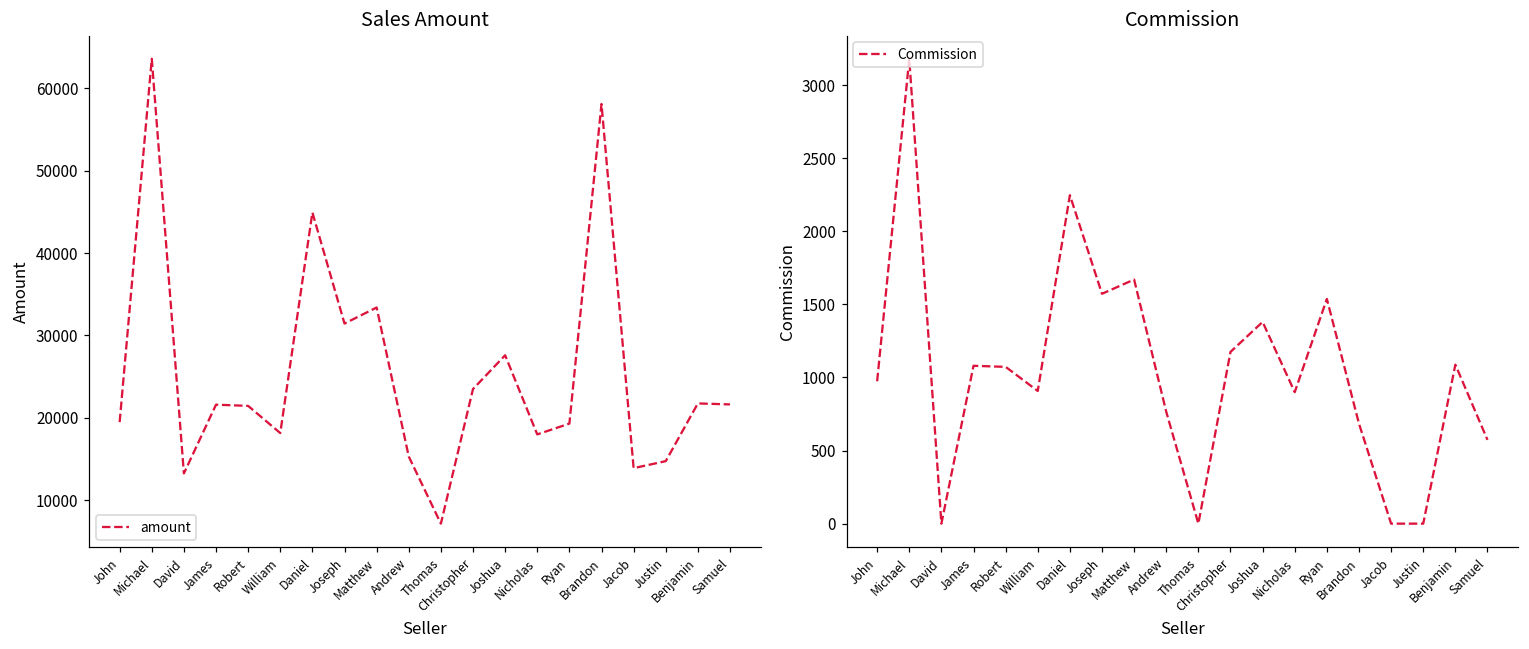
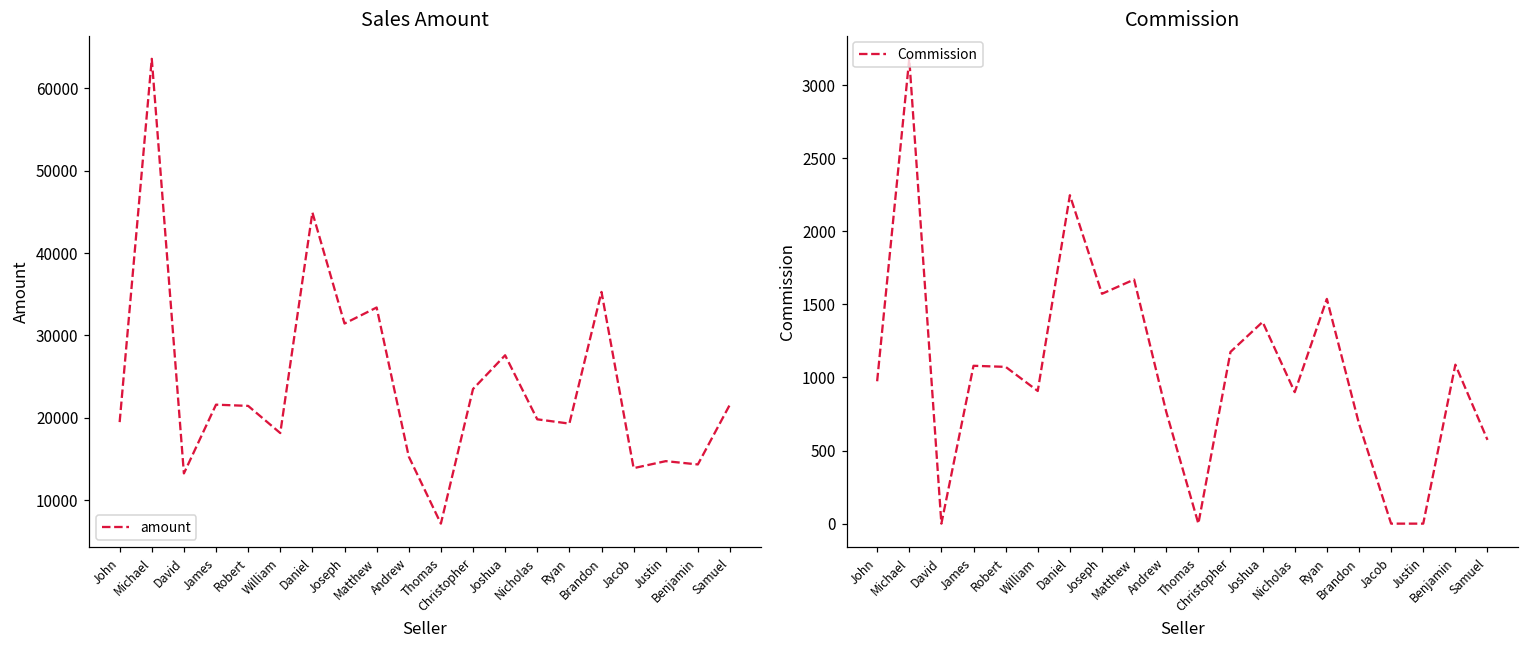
  {
    "Sales Amount": {
      "John": 19000,
      "Michael": 64000,
      "David": 13000,
      "James": 22000,
      "Robert": 21000,
      "William": 18000,
      "Daniel": 45000,
      "Joseph": 31000,
      "Matthew": 33000,
      "Andrew": 15000,
      "Thomas": 7000,
      "Christopher": 23000,
      "Joshua": 28000,
-     "Nicholas": 18000,
+     "Nicholas": 20000,
      "Ryan": 19000,
-     "Brandon": 58000,
+     "Brandon": 35000,
      "Jacob": 14000,
      "Justin": 15000,
-     "Benjamin": 22000,
+     "Benjamin": 14000,
      "Samuel": 22000
    },
    "Commission": {
      "John": 970,
      "David": 0,
      "James": 1080,
      "Robert": 1070,
      "William": 910,
      "Daniel": 2250,
      "Joseph": 1570,
      "Matthew": 1670,
      "Andrew": 760,
      "Thomas": 0,
      "Christopher": 1170,
      "Joshua": 1380,
      "Nicholas": 900,
      "Ryan": 1540,
      "Brandon": 680,
      "Jacob": 0,
      "Justin": 0,
      "Benjamin": 1090,
      "Samuel": 570
    }
  }
